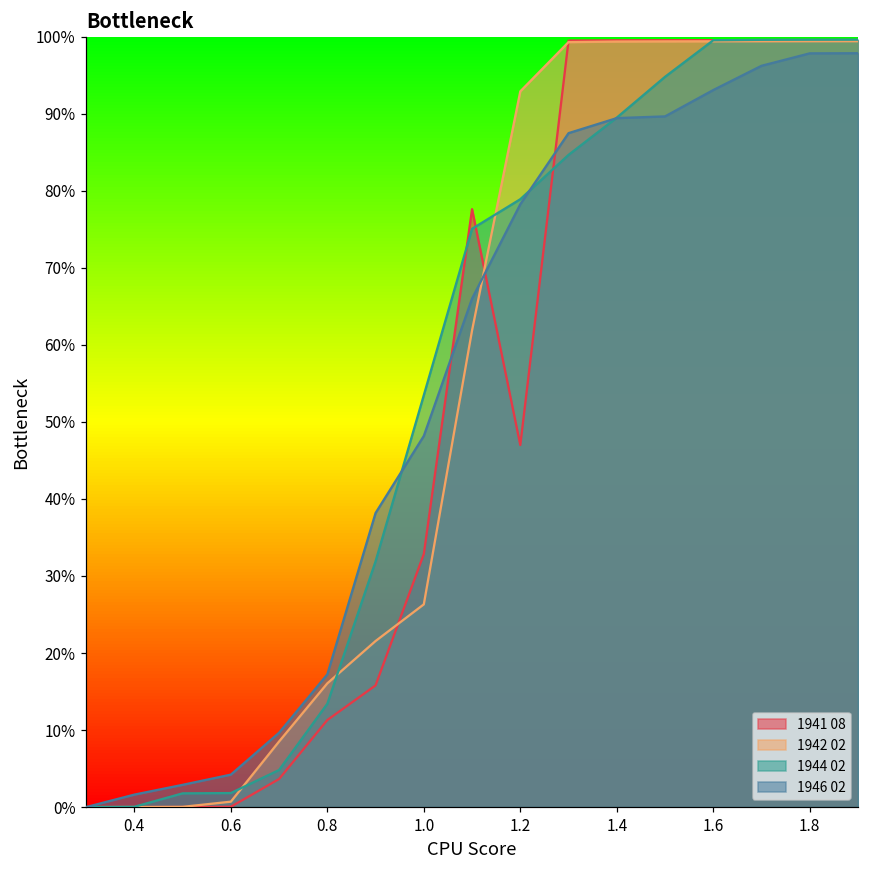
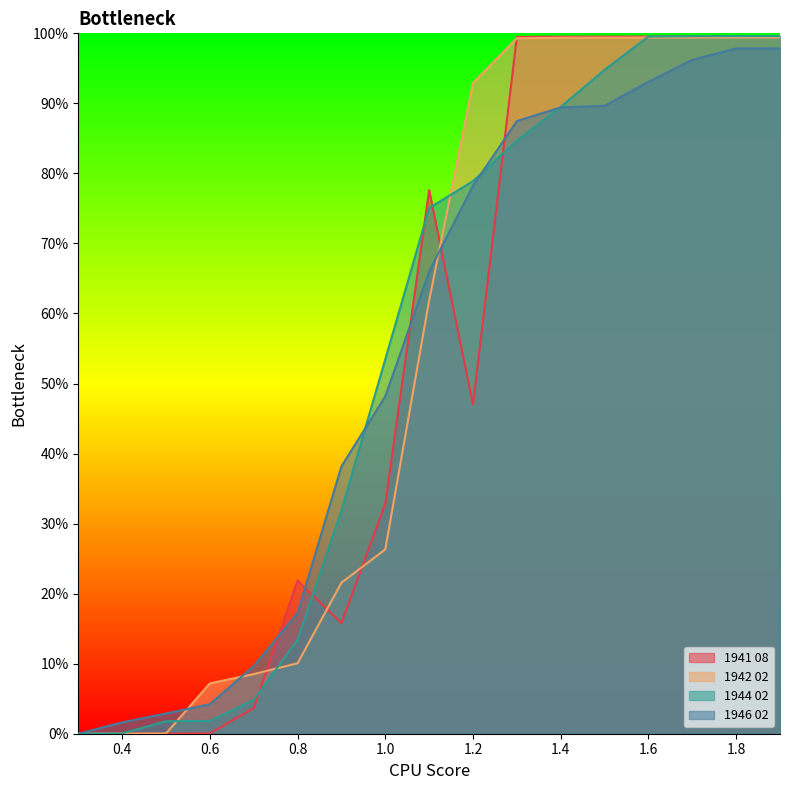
  {
    "1941 08": {
      "0.6": "0%",
-     "0.8": "11%",
+     "0.8": "22%",
      "1.0": "33%",
      "1.2": "47%"
    },
    "1942 02": {
-     "0.6": "1%",
-     "0.8": "16%",
+     "0.6": "7%",
+     "0.8": "10%",
      "1.0": "26%",
      "1.2": "93%"
    }
  }
